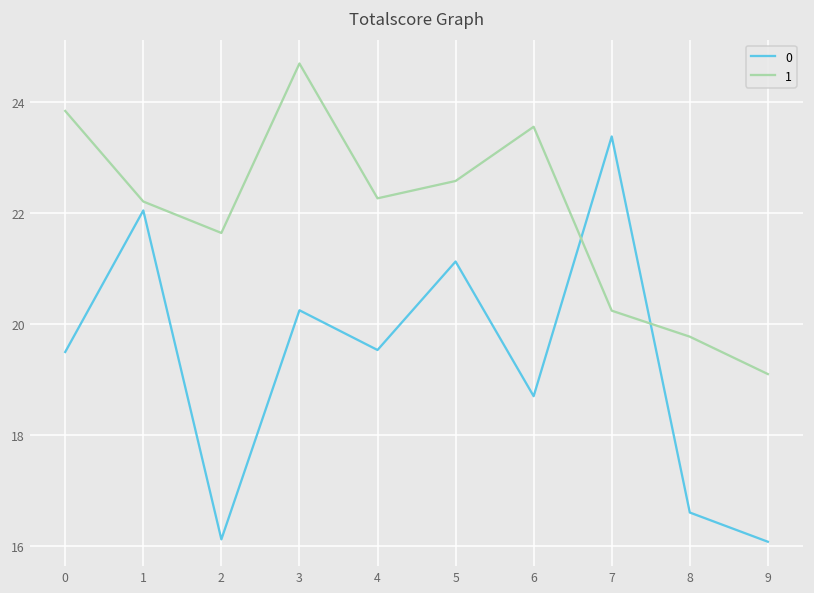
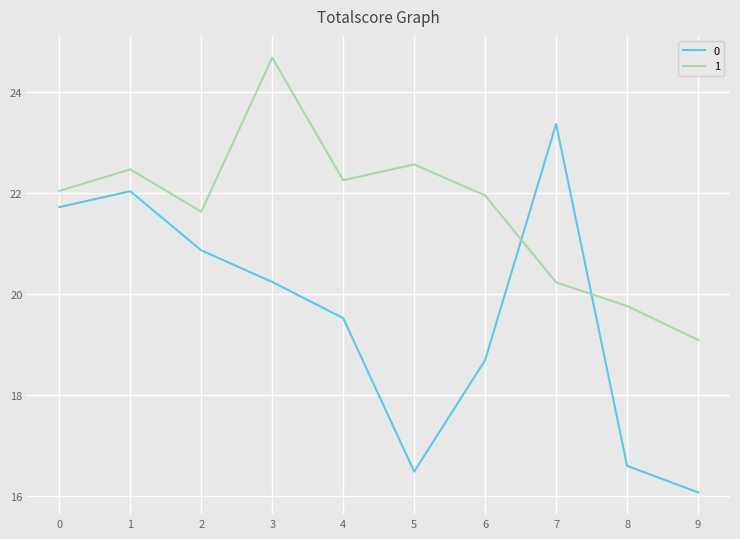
  {
    "0": {
-     "0": 19.5,
+     "0": 21.7,
      "1": 22.0,
-     "2": 16.1,
+     "2": 20.9,
      "3": 20.2,
      "4": 19.5,
-     "5": 21.1,
+     "5": 16.5,
      "6": 18.7,
      "7": 23.4,
      "8": 16.6,
      "9": 16.1
    },
    "1": {
-     "0": 23.8,
-     "1": 22.2,
+     "0": 22.0,
+     "1": 22.5,
      "2": 21.6,
      "3": 24.7,
      "4": 22.3,
      "5": 22.6,
-     "6": 23.5,
+     "6": 22.0,
      "7": 20.2,
      "8": 19.8,
      "9": 19.1
    }
  }
